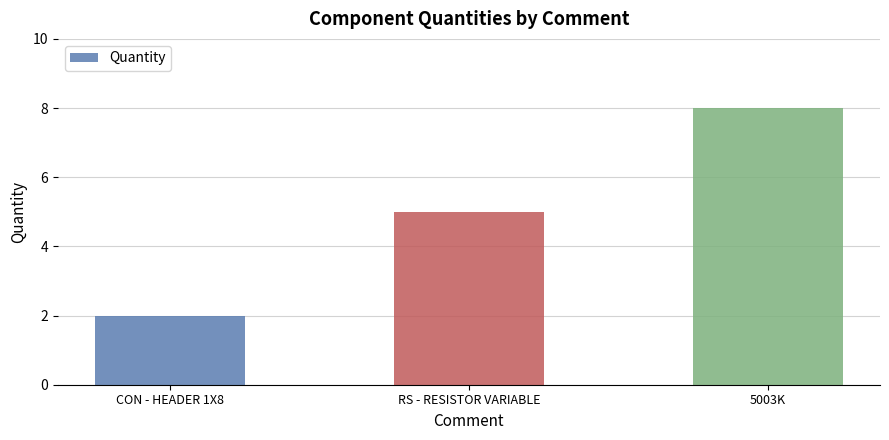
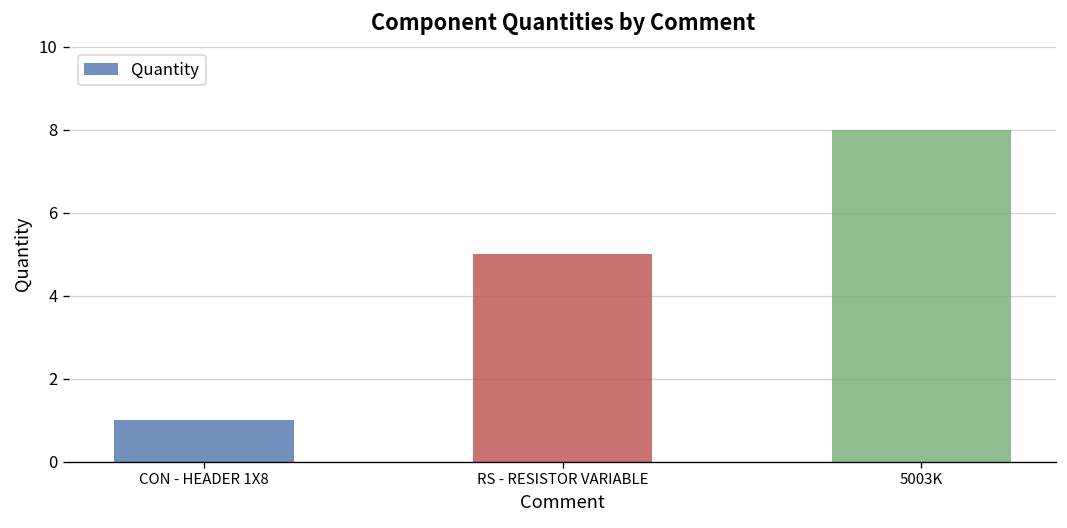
  {
-   "CON - HEADER 1X8": 2,
+   "CON - HEADER 1X8": 1,
    "RS - RESISTOR VARIABLE": 5,
    "5003K": 8
  }
